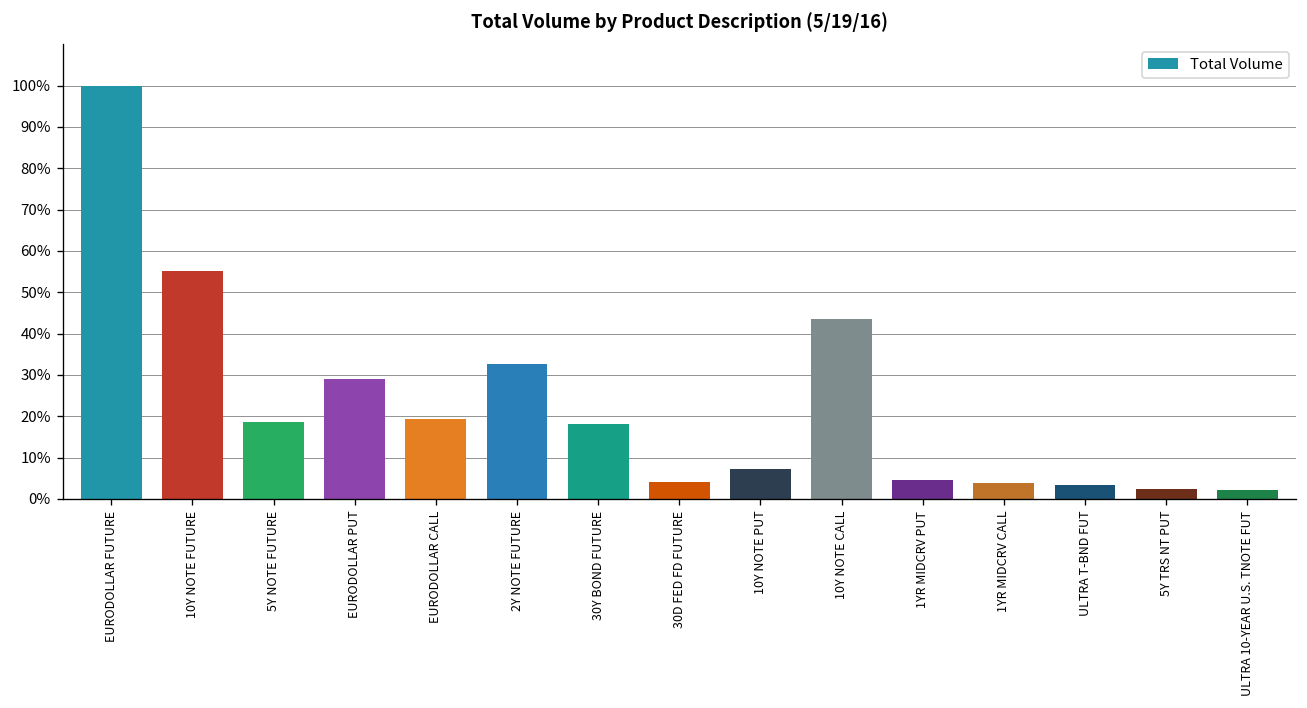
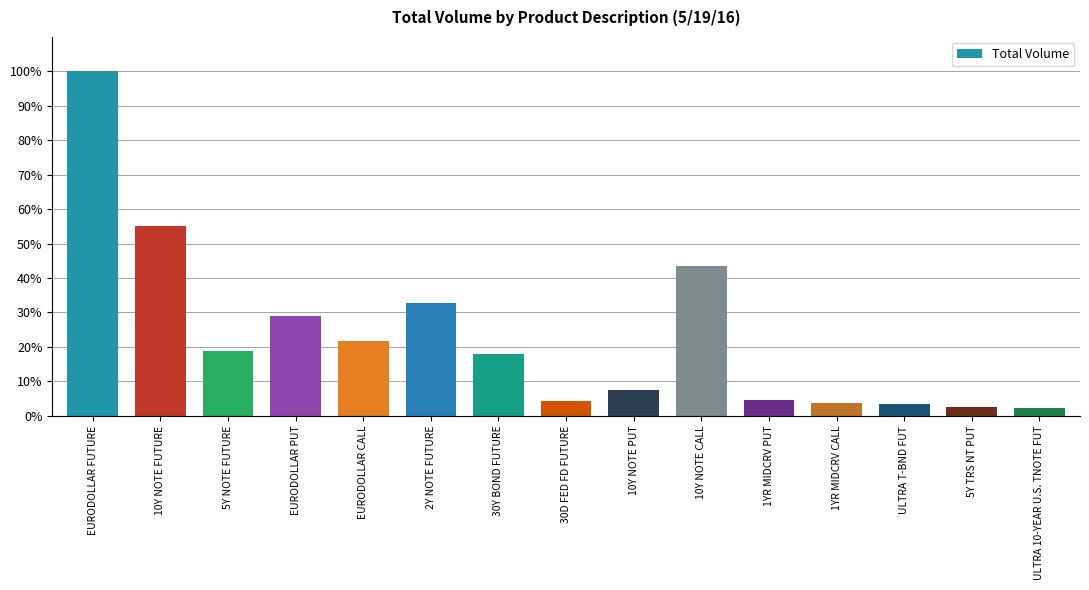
  {
    "EURODOLLAR FUTURE": "100%",
    "10Y NOTE FUTURE": "55%",
    "5Y NOTE FUTURE": "19%",
    "EURODOLLAR PUT": "29%",
-   "EURODOLLAR CALL": "19%",
+   "EURODOLLAR CALL": "22%",
    "2Y NOTE FUTURE": "33%",
    "30Y BOND FUTURE": "18%",
    "30D FED FD FUTURE": "4%",
    "10Y NOTE PUT": "7%",
    "10Y NOTE CALL": "44%",
    "1YR MIDCRV PUT": "5%",
    "1YR MIDCRV CALL": "4%",
    "ULTRA T-BND FUT": "3%",
    "5Y TRS NT PUT": "3%",
    "ULTRA 10-YEAR U.S. TNOTE FUT": "2%"
  }
